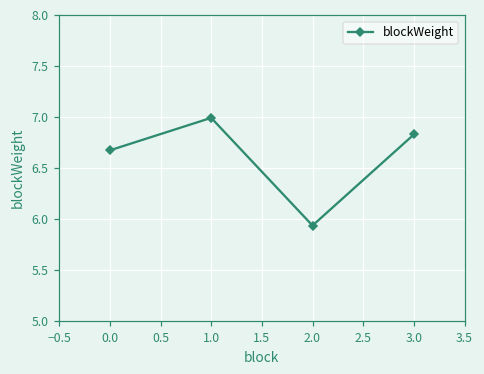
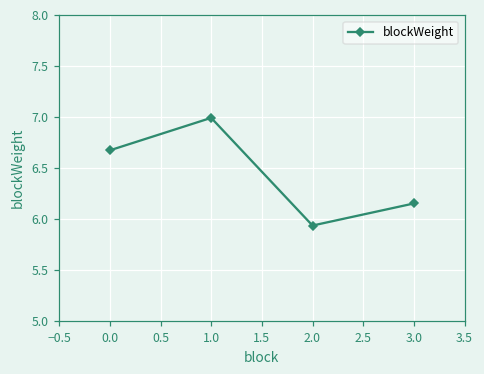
  {
    "0.0": 6.7,
    "1.0": 7.0,
    "2.0": 5.9,
-   "3.0": 6.8
+   "3.0": 6.2
  }
